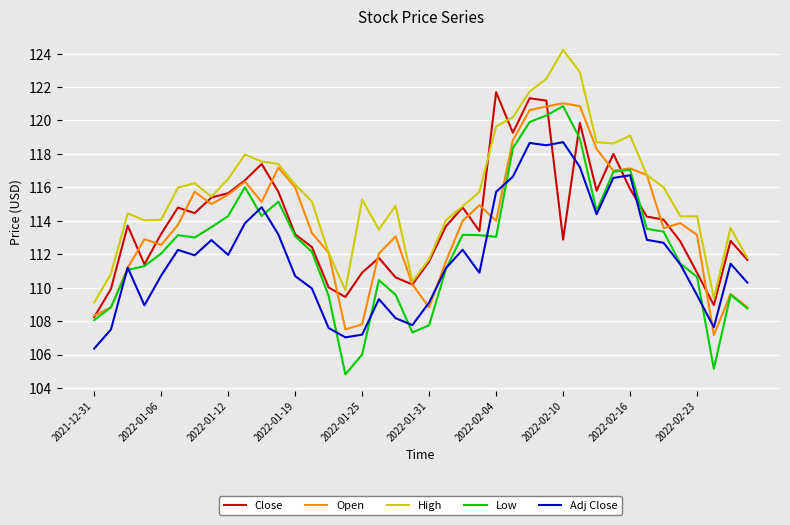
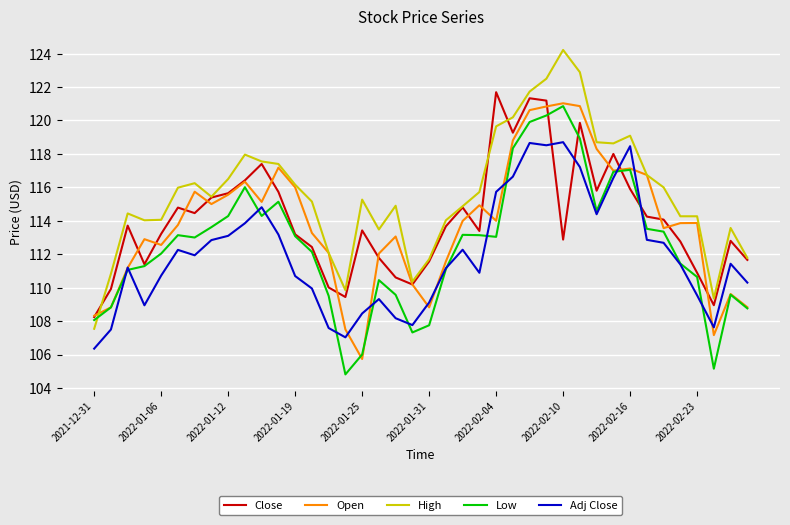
  {
    "Close": {
      "2022-01-06": 113.2,
-     "2022-01-25": 110.9,
+     "2022-01-25": 113.4,
      "2022-02-04": 121.7,
      "2022-02-10": 112.9,
      "2022-02-16": 115.9,
      "2022-02-23": 110.9
    },
    "Open": {
      "2022-01-06": 112.6,
      "2022-01-19": 116.0,
-     "2022-01-25": 107.8,
+     "2022-01-25": 105.7,
      "2022-01-31": 108.8,
      "2022-02-04": 114.0,
      "2022-02-10": 121.0,
-     "2022-02-23": 113.1
+     "2022-02-23": 113.9
    },
    "High": {
-     "2021-12-31": 109.1,
+     "2021-12-31": 107.5,
      "2022-01-06": 114.1,
      "2022-01-12": 116.5,
      "2022-01-19": 116.2,
      "2022-01-25": 115.3,
      "2022-02-04": 119.7,
      "2022-02-10": 124.2,
      "2022-02-16": 119.1,
      "2022-02-23": 114.3
    },
    "Low": {
      "2021-12-31": 108.1,
      "2022-01-06": 112.0,
      "2022-01-12": 114.3,
      "2022-01-25": 106.0,
      "2022-01-31": 107.8,
      "2022-02-04": 113.0,
      "2022-02-10": 120.9,
      "2022-02-23": 110.6
    },
    "Adj Close": {
      "2021-12-31": 106.4,
      "2022-01-06": 110.7,
-     "2022-01-12": 112.0,
+     "2022-01-12": 113.1,
      "2022-01-19": 110.7,
-     "2022-01-25": 107.2,
+     "2022-01-25": 108.5,
      "2022-01-31": 109.1,
      "2022-02-04": 115.7,
      "2022-02-10": 118.7,
-     "2022-02-16": 116.7,
+     "2022-02-16": 118.5,
      "2022-02-23": 109.5
    }
  }
